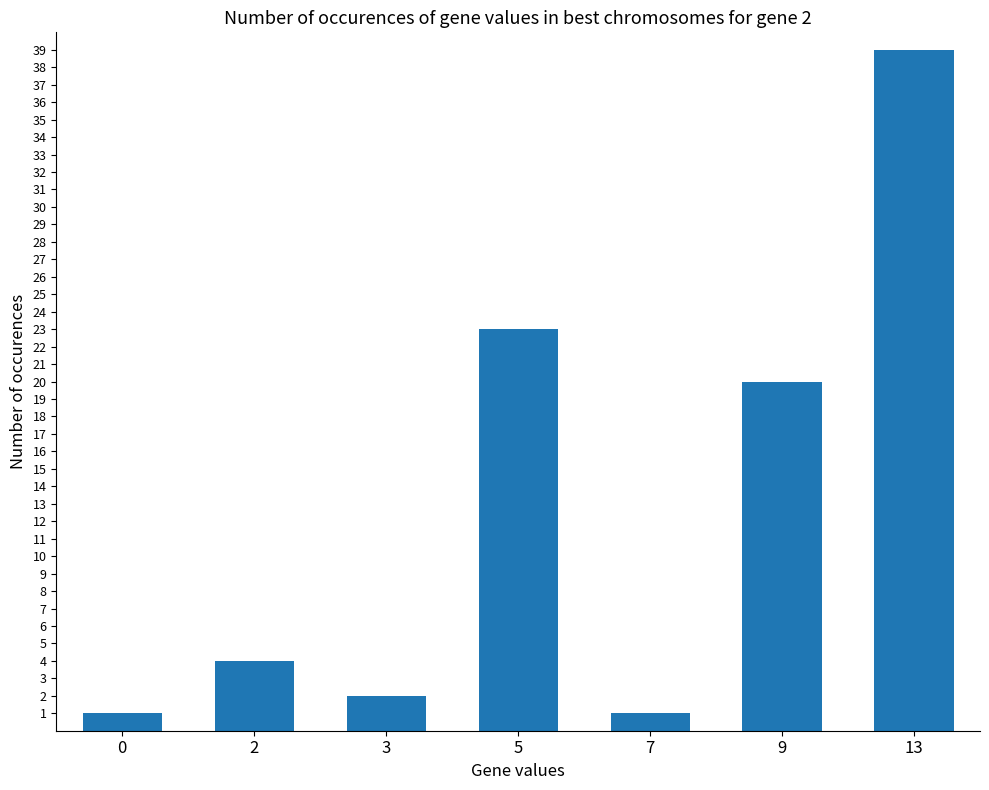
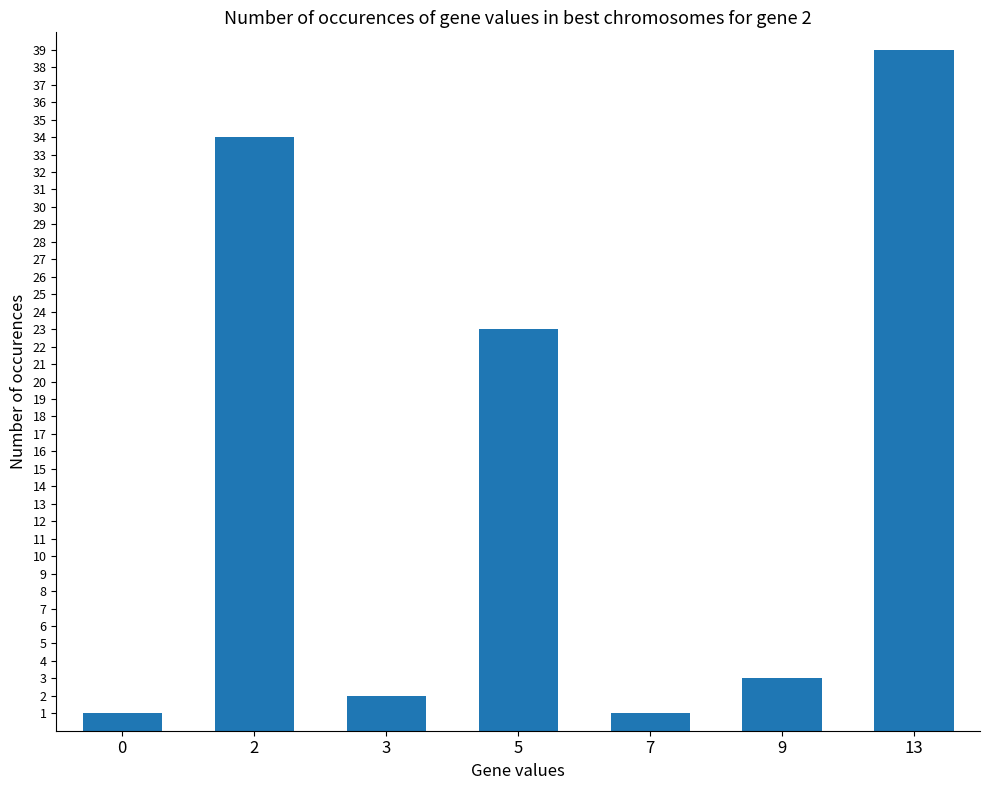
  {
    "0": 1,
-   "2": 4,
+   "2": 34,
    "3": 2,
    "5": 23,
    "7": 1,
-   "9": 20,
+   "9": 3,
    "13": 39
  }
